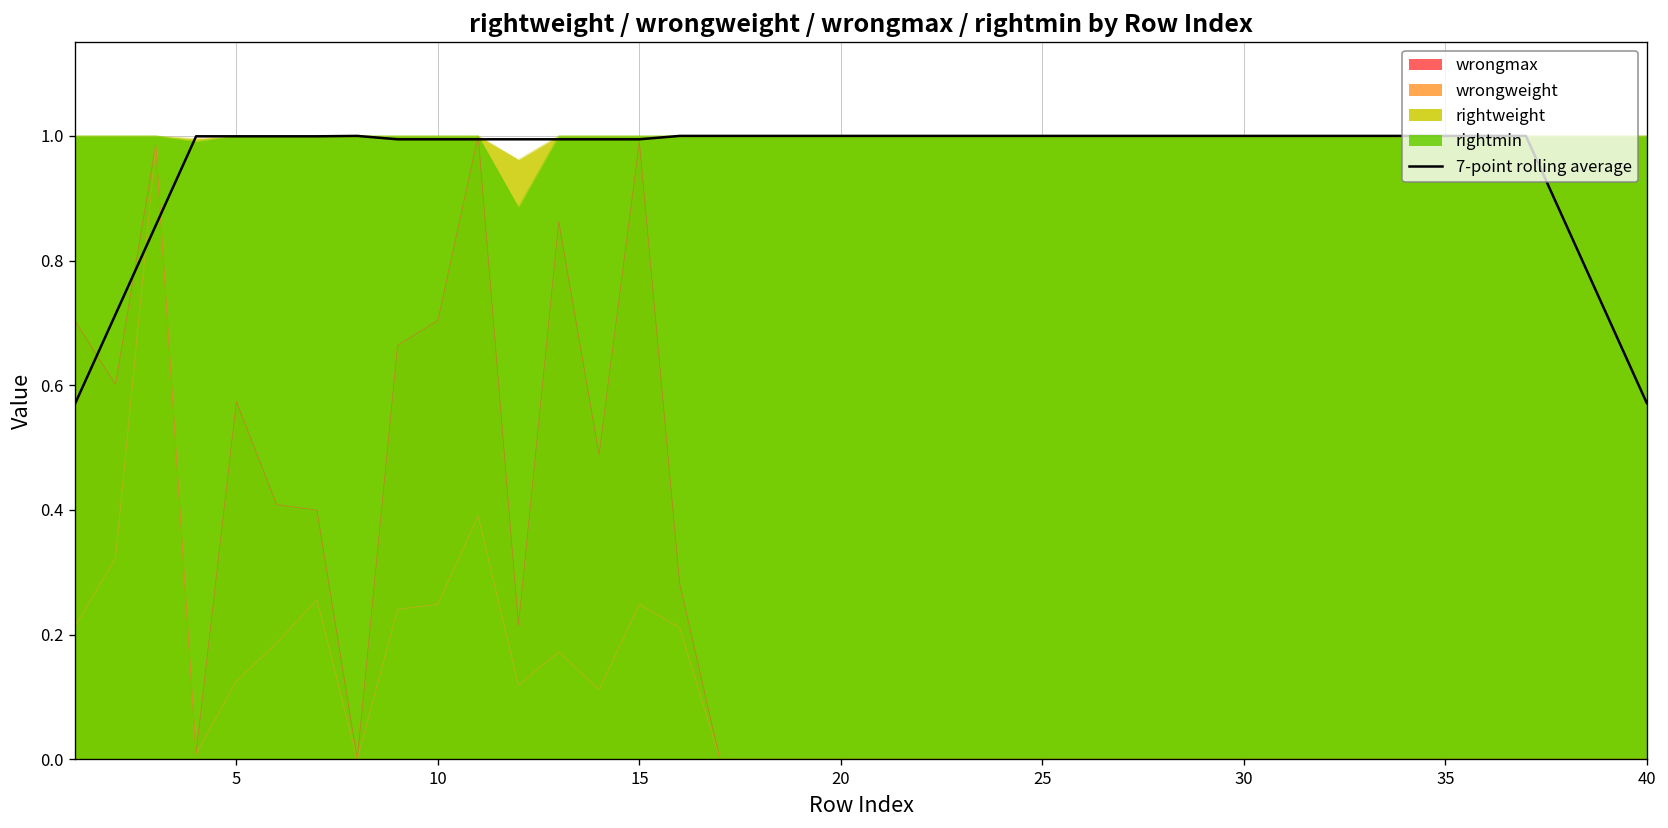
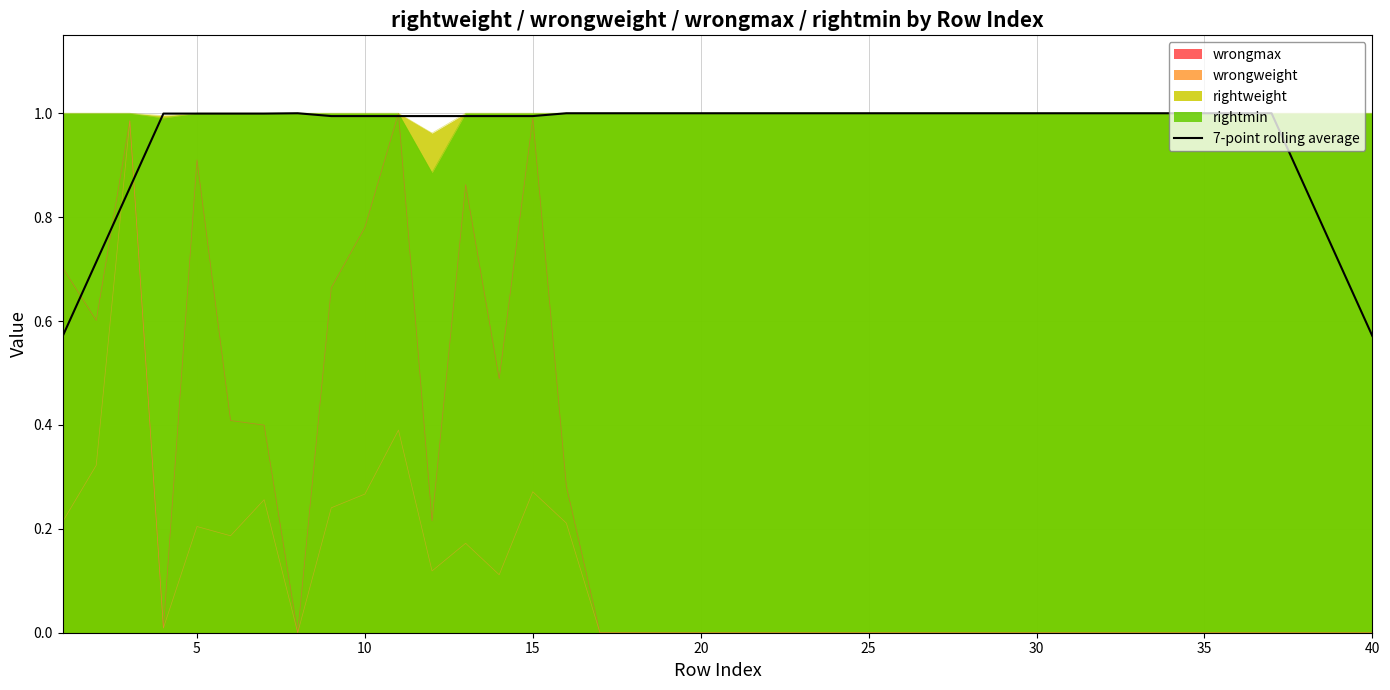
  {
    "wrongmax": {
-     "5": 0.57,
-     "10": 0.70
+     "5": 0.91,
+     "10": 0.78
    },
    "wrongweight": {
-     "5": 0.13,
-     "10": 0.25,
-     "15": 0.25
+     "5": 0.20,
+     "10": 0.27,
+     "15": 0.27
    },
    "7-point rolling average": {
      "10": 0.99,
      "40": 0.57
    }
  }
